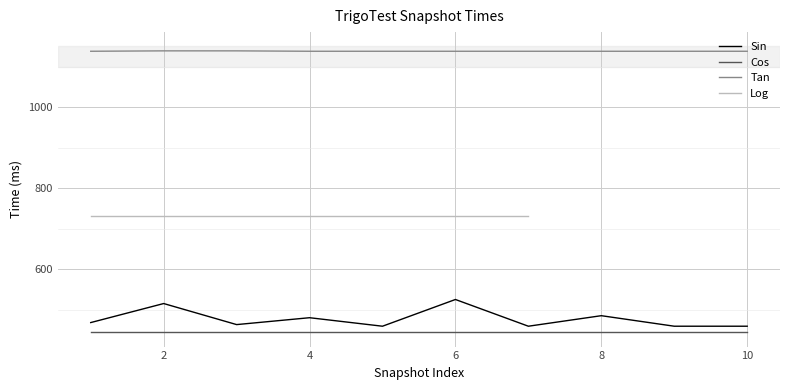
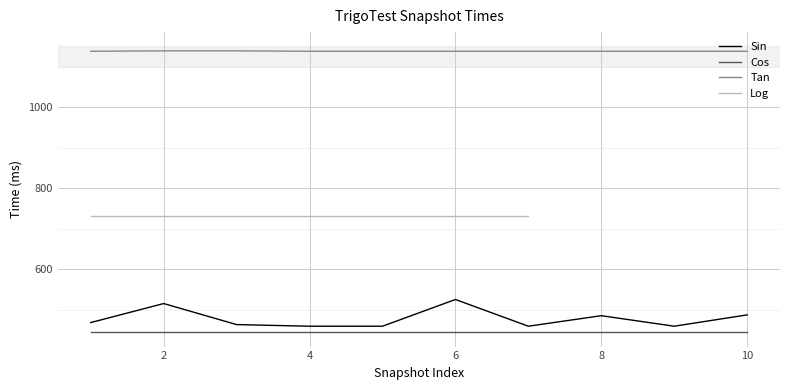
  {
    "Sin": {
      "2": 520,
-     "4": 480,
+     "4": 460,
      "6": 530,
      "8": 490,
-     "10": 460
+     "10": 490
    },
    "Cos": {
      "2": 440,
      "4": 440,
      "6": 440,
      "8": 440,
      "10": 440
    },
    "Tan": {
      "2": 1140,
      "4": 1140,
      "6": 1140,
      "8": 1140,
      "10": 1140
    },
    "Log": {
      "2": 730,
      "4": 730,
      "6": 730
    }
  }
